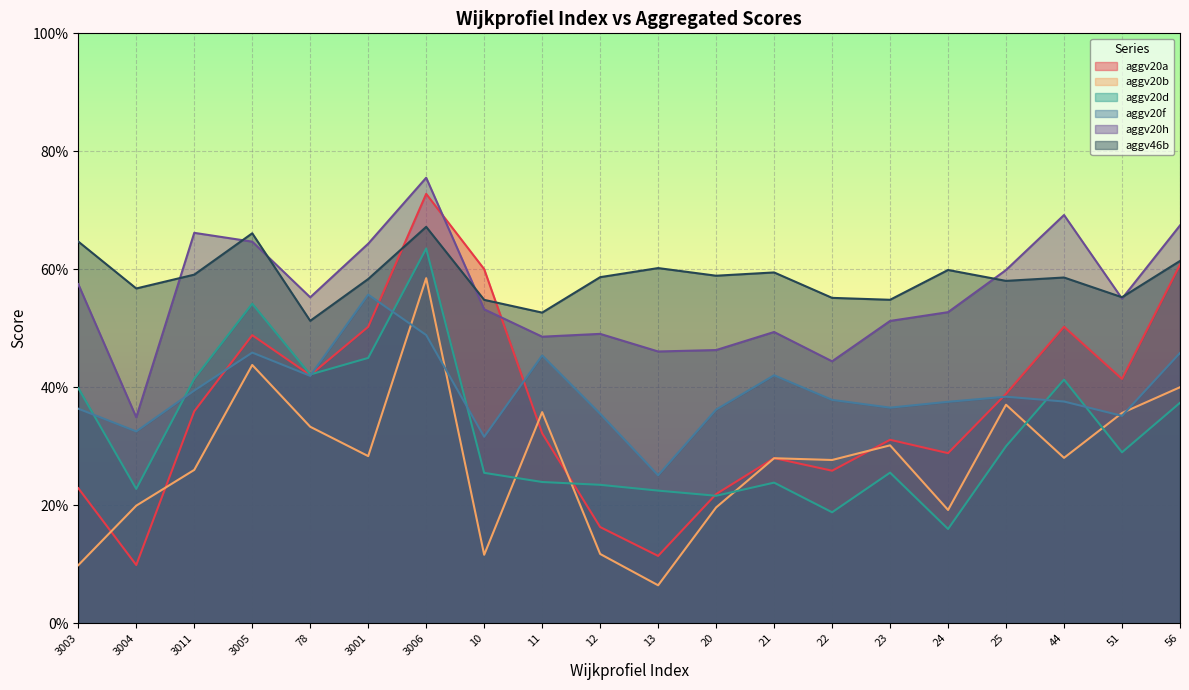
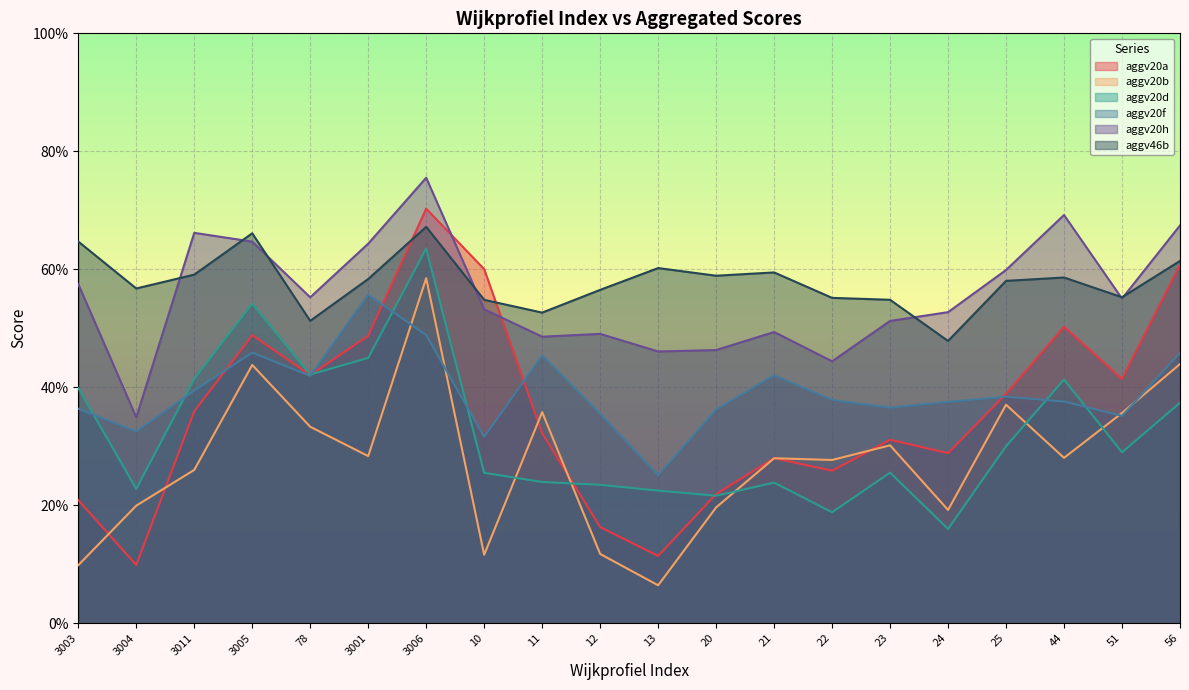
  {
    "aggv20a": {
-     "3003": "23%",
+     "3003": "21%",
      "3004": "10%",
      "3011": "36%",
      "3005": "49%",
-     "3001": "50%",
-     "3006": "73%",
+     "3001": "49%",
+     "3006": "70%",
      "10": "60%",
      "11": "32%",
      "12": "16%",
      "13": "11%",
      "22": "26%",
      "23": "31%",
      "24": "29%",
      "25": "39%",
      "44": "50%",
      "51": "41%",
      "56": "61%"
    },
    "aggv20b": {
      "3003": "10%",
      "3004": "20%",
      "3011": "26%",
      "3005": "44%",
      "78": "33%",
      "3001": "28%",
      "3006": "58%",
      "10": "12%",
      "11": "36%",
      "12": "12%",
      "13": "6%",
      "20": "20%",
      "22": "28%",
      "23": "30%",
      "24": "19%",
      "25": "37%",
      "44": "28%",
      "51": "36%",
-     "56": "40%"
+     "56": "44%"
    },
    "aggv46b": {
      "3003": "65%",
      "3004": "57%",
      "3011": "59%",
      "3005": "66%",
      "78": "51%",
      "3001": "58%",
      "3006": "67%",
      "10": "55%",
      "11": "53%",
-     "12": "59%",
+     "12": "57%",
      "13": "60%",
      "20": "59%",
      "21": "59%",
      "22": "55%",
      "23": "55%",
-     "24": "60%",
+     "24": "48%",
      "25": "58%",
      "44": "59%",
      "56": "61%"
    }
  }
